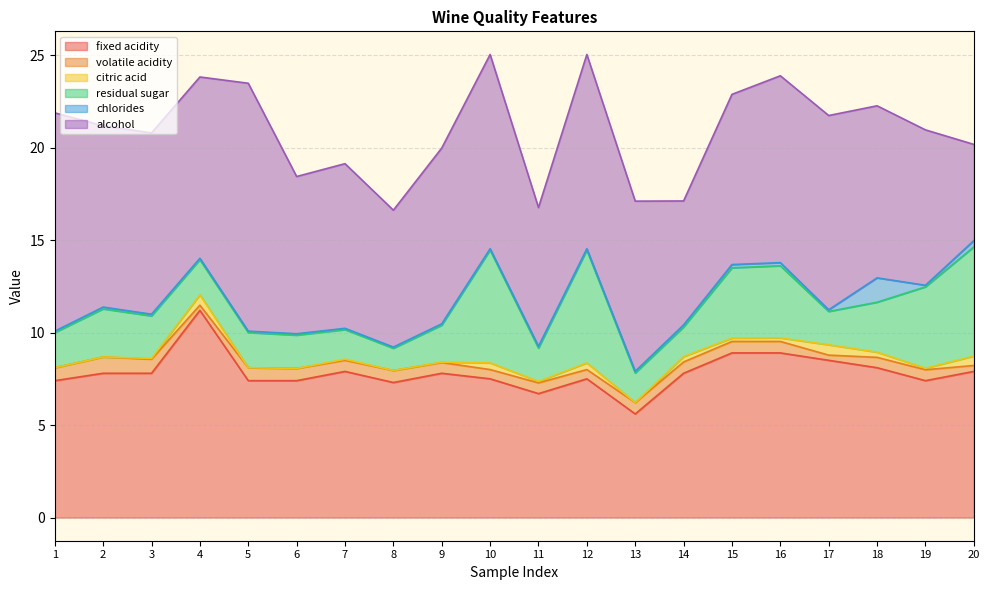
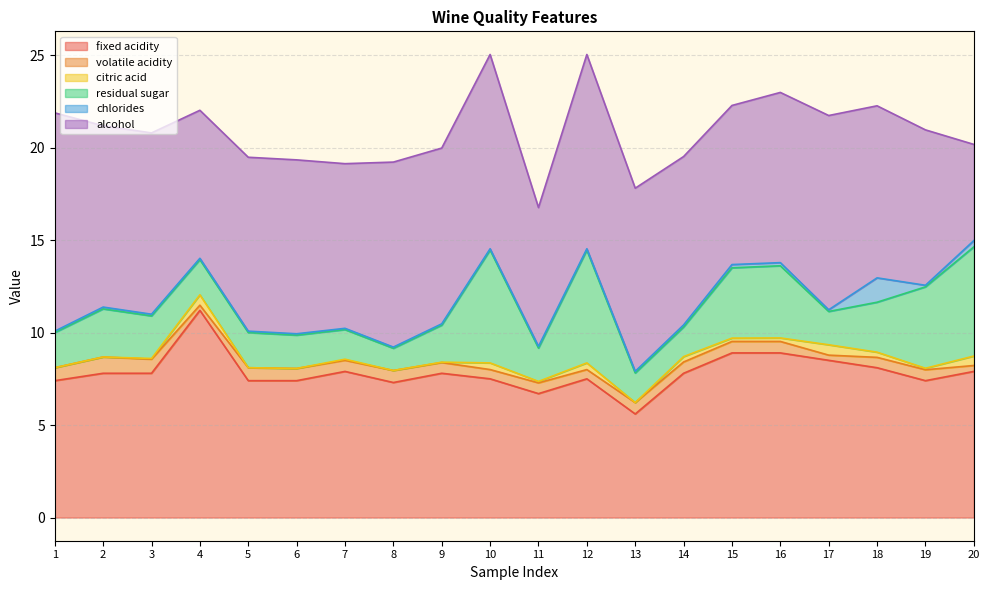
  {
    "residual sugar": {
      "15": 3.8,
      "16": 3.9,
      "18": 2.7,
      "20": 5.9
    },
    "chlorides": {
      "15": 0.2,
      "16": 0.2,
      "18": 1.3,
      "20": 0.3
    },
    "alcohol": {
      "1": 11.8,
-     "4": 9.8,
-     "5": 13.4,
-     "6": 8.5,
+     "4": 8.0,
+     "5": 9.4,
+     "6": 9.4,
      "7": 8.9,
-     "8": 7.4,
+     "8": 10.0,
      "9": 9.5,
      "10": 10.5,
      "11": 7.5,
      "12": 10.5,
-     "13": 9.2,
-     "14": 6.7,
-     "15": 9.2,
-     "16": 10.1,
+     "13": 9.9,
+     "14": 9.1,
+     "15": 8.6,
+     "16": 9.2,
      "17": 10.5,
      "18": 9.3,
      "19": 8.4,
      "20": 5.2
    }
  }
